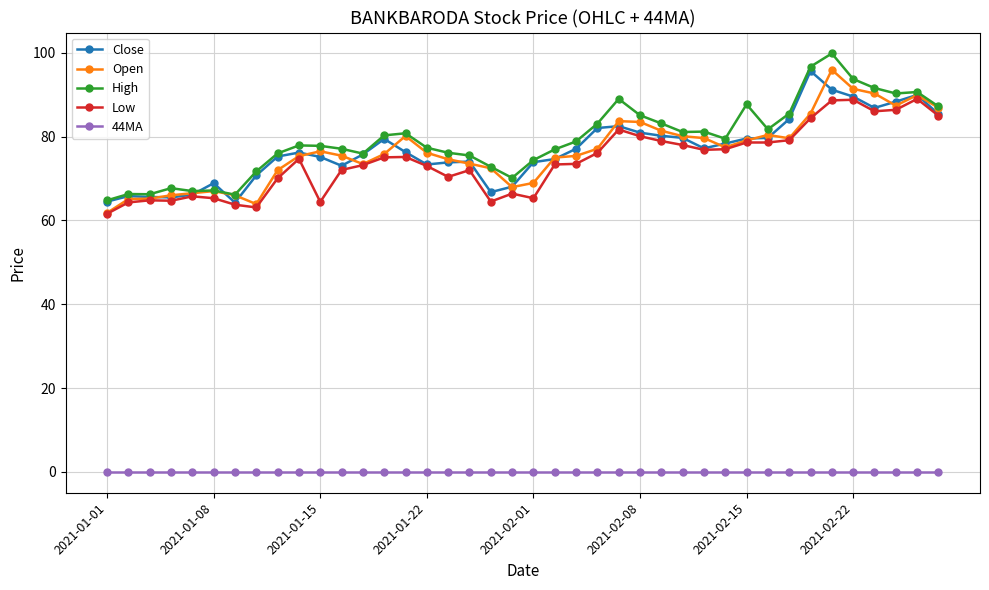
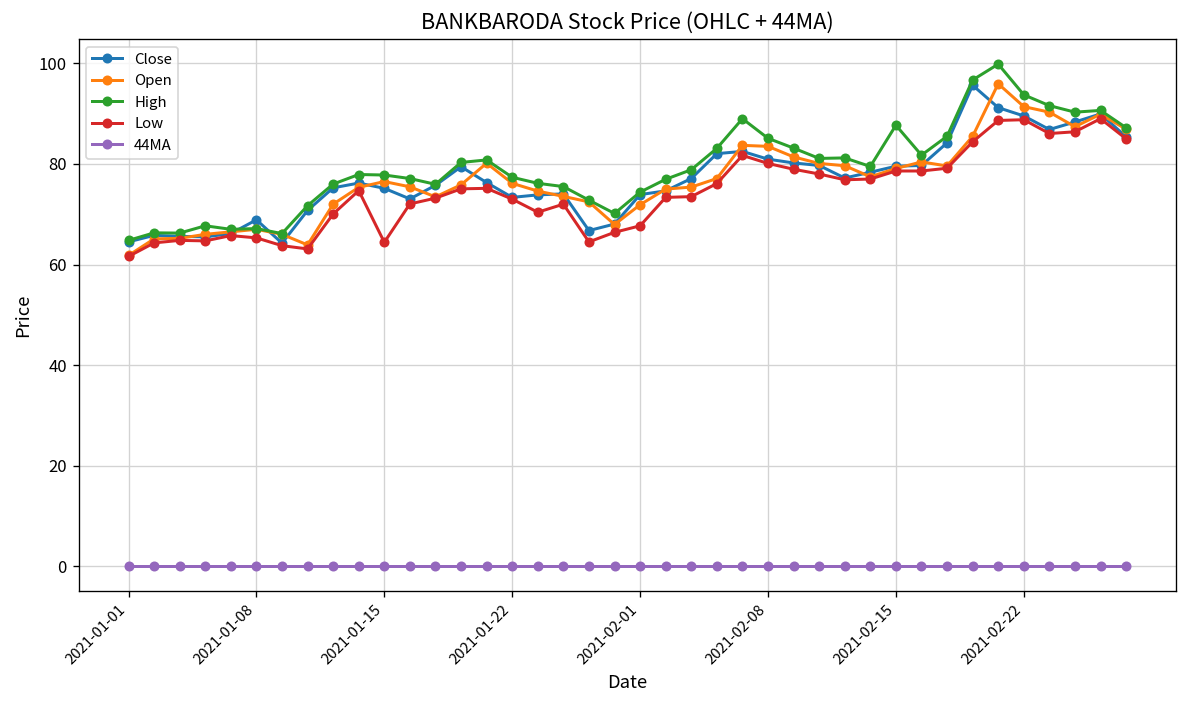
  {
    "Close": {
      "2021-01-08": 69,
      "2021-01-15": 75,
      "2021-02-08": 81,
      "2021-02-22": 90
    },
    "Open": {
      "2021-01-15": 77,
      "2021-01-22": 76,
-     "2021-02-01": 69,
+     "2021-02-01": 72,
      "2021-02-08": 84,
      "2021-02-22": 91
    },
    "High": {
      "2021-01-15": 78,
      "2021-01-22": 77,
      "2021-02-08": 85,
      "2021-02-15": 88,
      "2021-02-22": 94
    },
    "Low": {
      "2021-01-08": 65,
      "2021-01-15": 64,
-     "2021-02-01": 65,
+     "2021-02-01": 68,
      "2021-02-08": 80,
      "2021-02-22": 89
    },
    "44MA": {
      "2021-01-01": 0,
      "2021-01-08": 0,
      "2021-01-15": 0,
      "2021-01-22": 0,
      "2021-02-01": 0,
      "2021-02-08": 0,
      "2021-02-15": 0,
      "2021-02-22": 0
    }
  }
